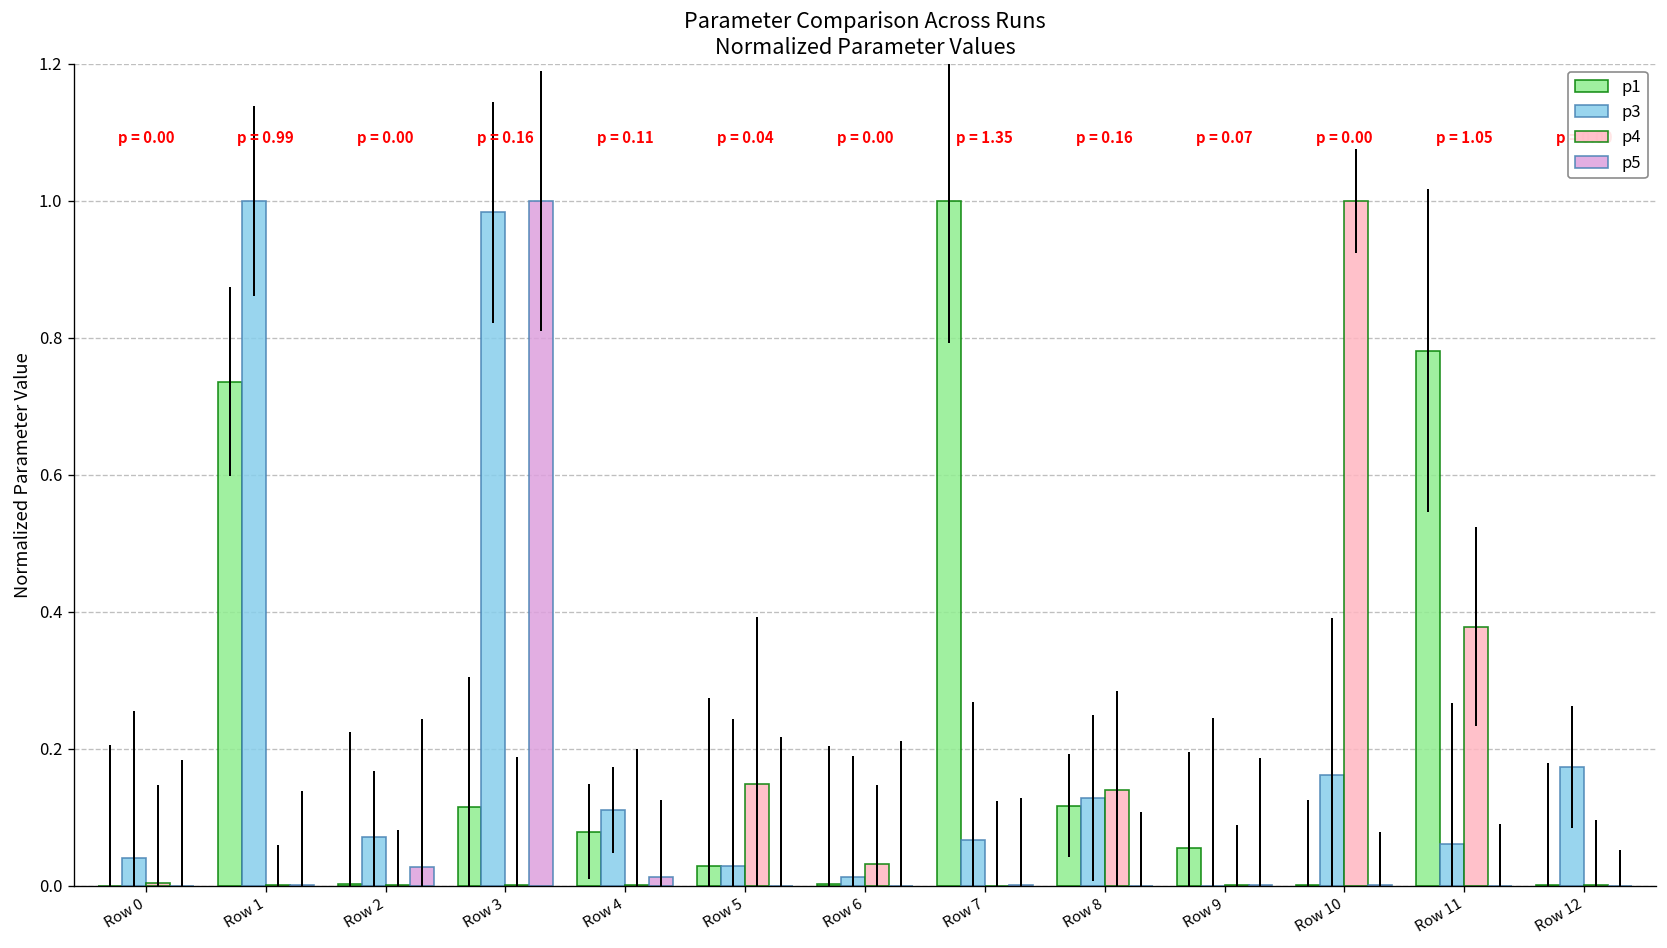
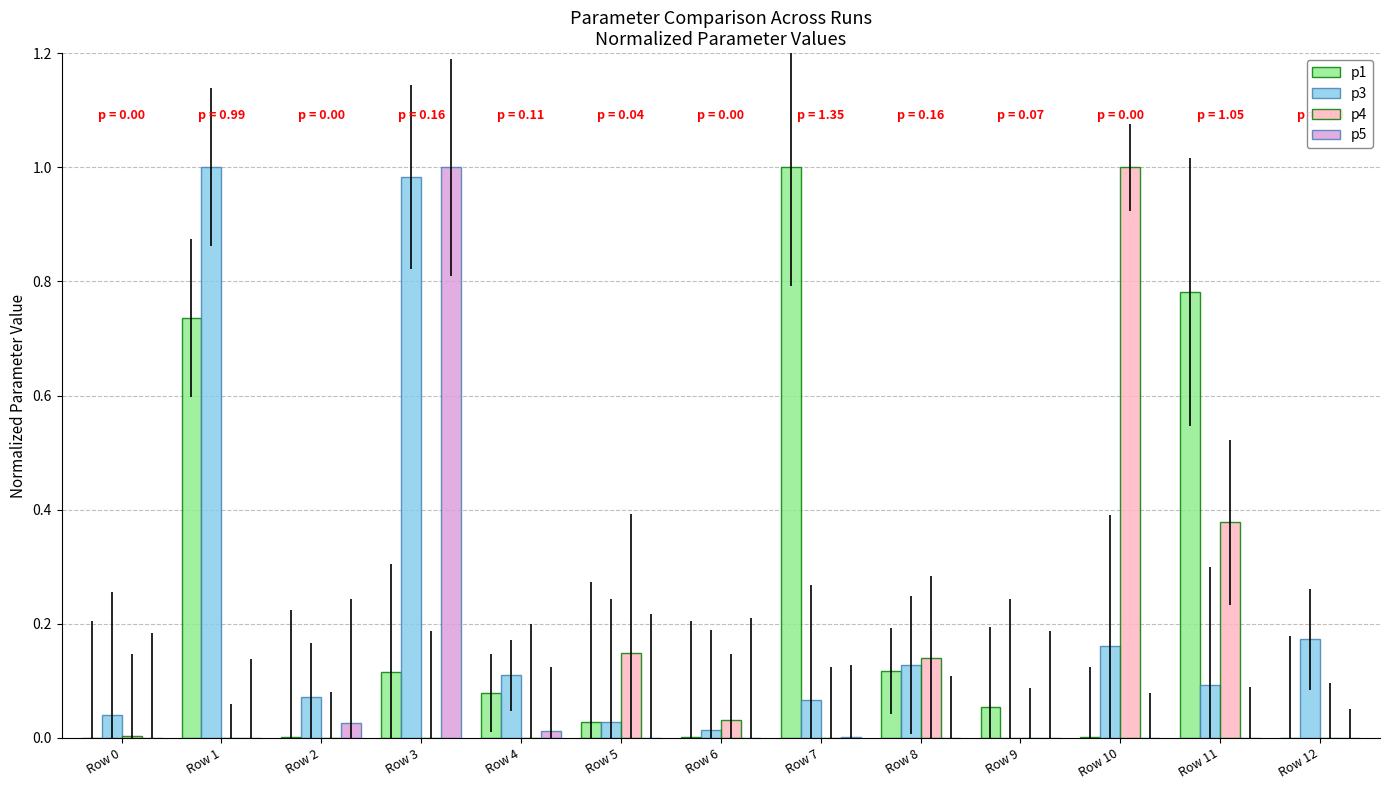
  {
    "p1": {
      "Row 0": 0.00,
      "Row 1": 0.74,
      "Row 3": 0.12,
      "Row 4": 0.08,
      "Row 5": 0.03,
      "Row 7": 1.00,
      "Row 8": 0.12,
      "Row 9": 0.06,
      "Row 11": 0.78
    },
    "p3": {
      "Row 0": 0.04,
      "Row 1": 1.00,
      "Row 2": 0.07,
      "Row 3": 0.98,
      "Row 4": 0.11,
      "Row 5": 0.03,
      "Row 6": 0.01,
      "Row 7": 0.07,
      "Row 8": 0.13,
      "Row 9": 0.00,
      "Row 10": 0.16,
-     "Row 11": 0.06,
+     "Row 11": 0.09,
      "Row 12": 0.17
    }
  }
